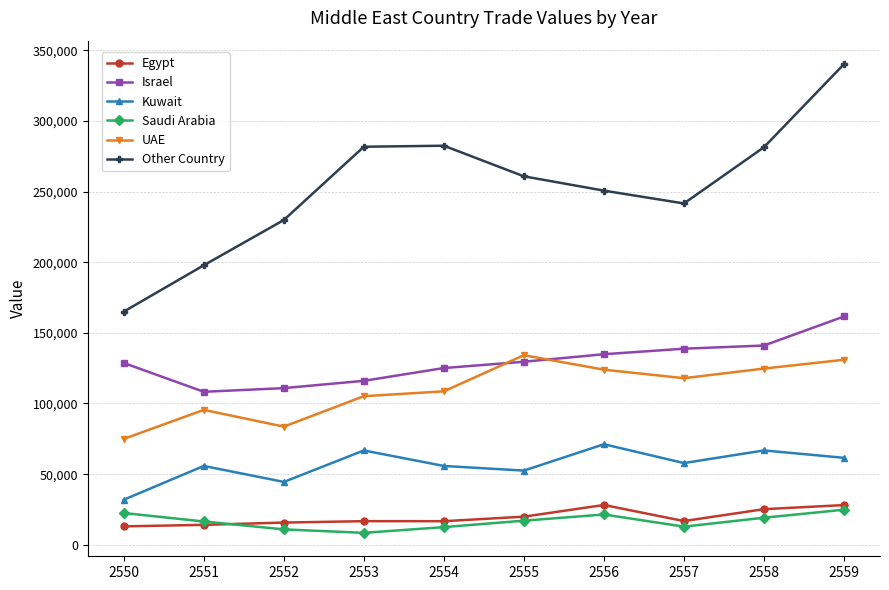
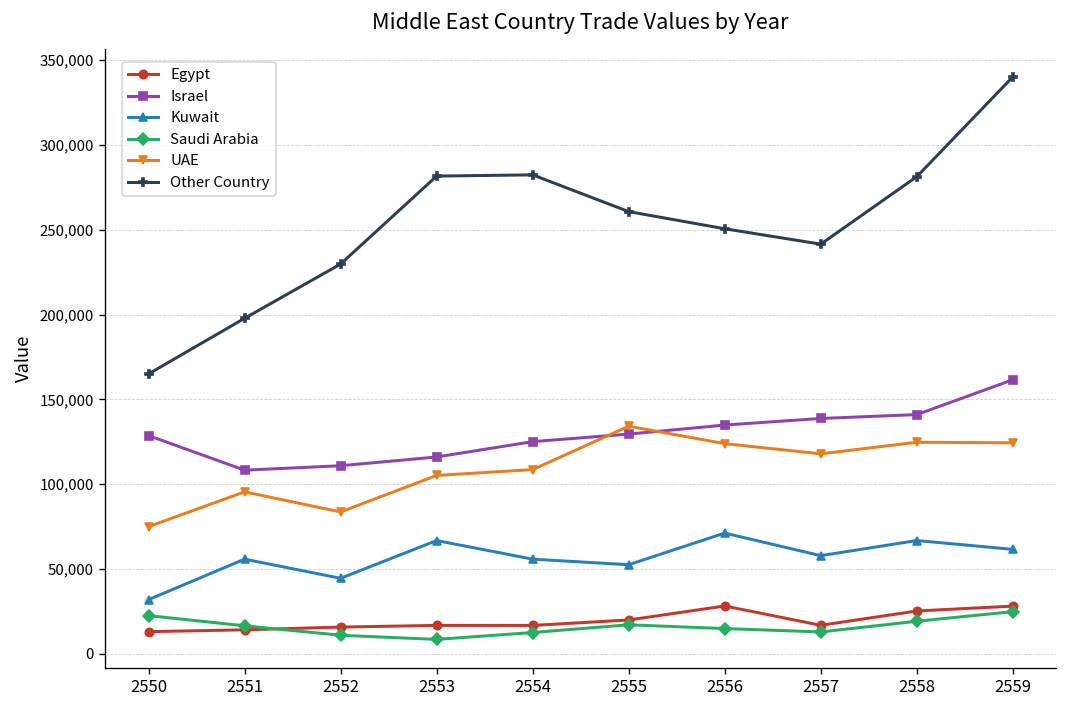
  {
    "Egypt": {
      "2550": "13,000",
      "2551": "14,000",
      "2552": "16,000",
      "2553": "17,000",
      "2554": "17,000",
      "2555": "20,000",
      "2556": "28,000",
      "2557": "17,000",
      "2558": "25,000",
      "2559": "28,000"
    },
    "Israel": {
      "2550": "129,000",
      "2551": "108,000",
      "2552": "111,000",
      "2553": "116,000",
      "2554": "125,000",
      "2555": "130,000",
      "2556": "135,000",
      "2557": "139,000",
      "2558": "141,000",
      "2559": "162,000"
    },
    "Kuwait": {
      "2550": "32,000",
      "2551": "56,000",
      "2552": "45,000",
      "2553": "67,000",
      "2554": "56,000",
      "2555": "53,000",
      "2556": "71,000",
      "2557": "58,000",
      "2558": "67,000",
      "2559": "62,000"
    },
    "Saudi Arabia": {
      "2550": "22,000",
      "2551": "16,000",
      "2552": "11,000",
      "2553": "8,000",
      "2554": "13,000",
      "2555": "17,000",
-     "2556": "21,000",
+     "2556": "15,000",
      "2557": "13,000",
      "2558": "19,000",
      "2559": "25,000"
    },
    "UAE": {
      "2550": "75,000",
      "2551": "95,000",
      "2552": "84,000",
      "2553": "105,000",
      "2554": "109,000",
      "2555": "134,000",
      "2556": "124,000",
      "2557": "118,000",
      "2558": "125,000",
-     "2559": "131,000"
+     "2559": "124,000"
    },
    "Other Country": {
      "2550": "165,000",
      "2551": "198,000",
      "2552": "230,000",
      "2553": "282,000",
      "2554": "282,000",
      "2555": "261,000",
      "2556": "251,000",
      "2557": "242,000",
      "2558": "281,000",
      "2559": "340,000"
    }
  }
